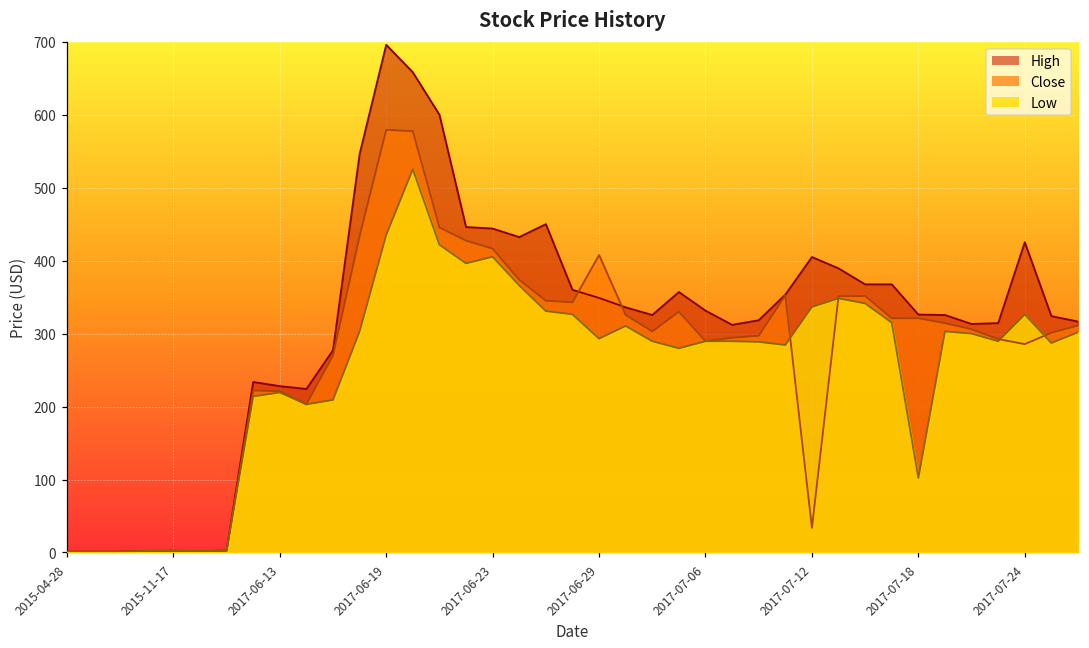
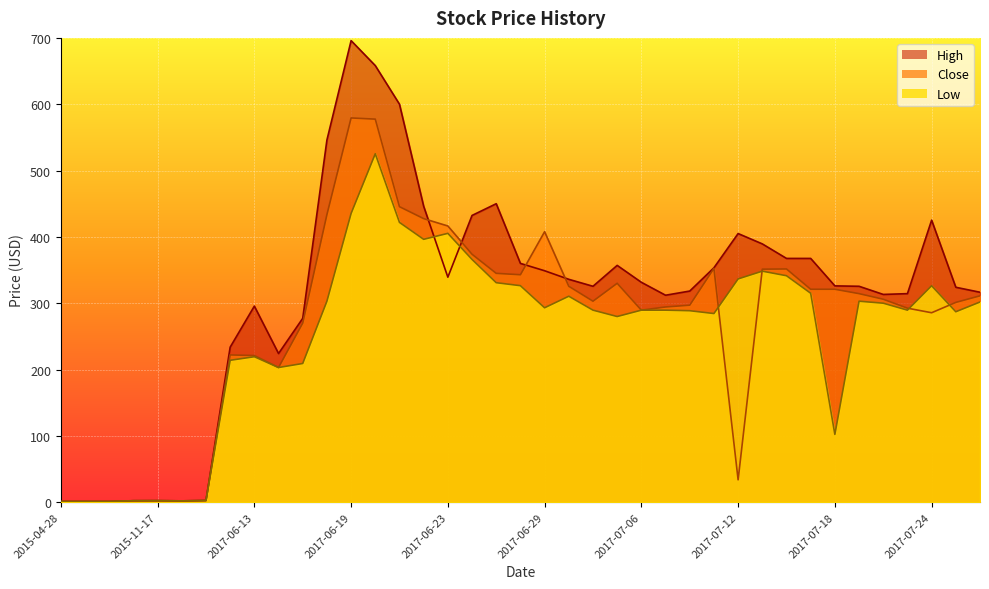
  {
    "High": {
-     "2017-06-13": 230,
+     "2017-06-13": 300,
      "2017-06-19": 700,
-     "2017-06-23": 440,
+     "2017-06-23": 340,
      "2017-06-29": 350,
      "2017-07-06": 330,
      "2017-07-12": 410,
      "2017-07-18": 330,
      "2017-07-24": 430
    },
    "Close": {
      "2017-06-19": 580,
      "2017-06-23": 420,
      "2017-06-29": 410,
      "2017-07-12": 30,
      "2017-07-18": 320,
      "2017-07-24": 290
    },
    "Low": {
      "2017-06-19": 440,
      "2017-06-23": 410,
      "2017-06-29": 290,
      "2017-07-12": 340,
      "2017-07-18": 100,
      "2017-07-24": 330
    }
  }
